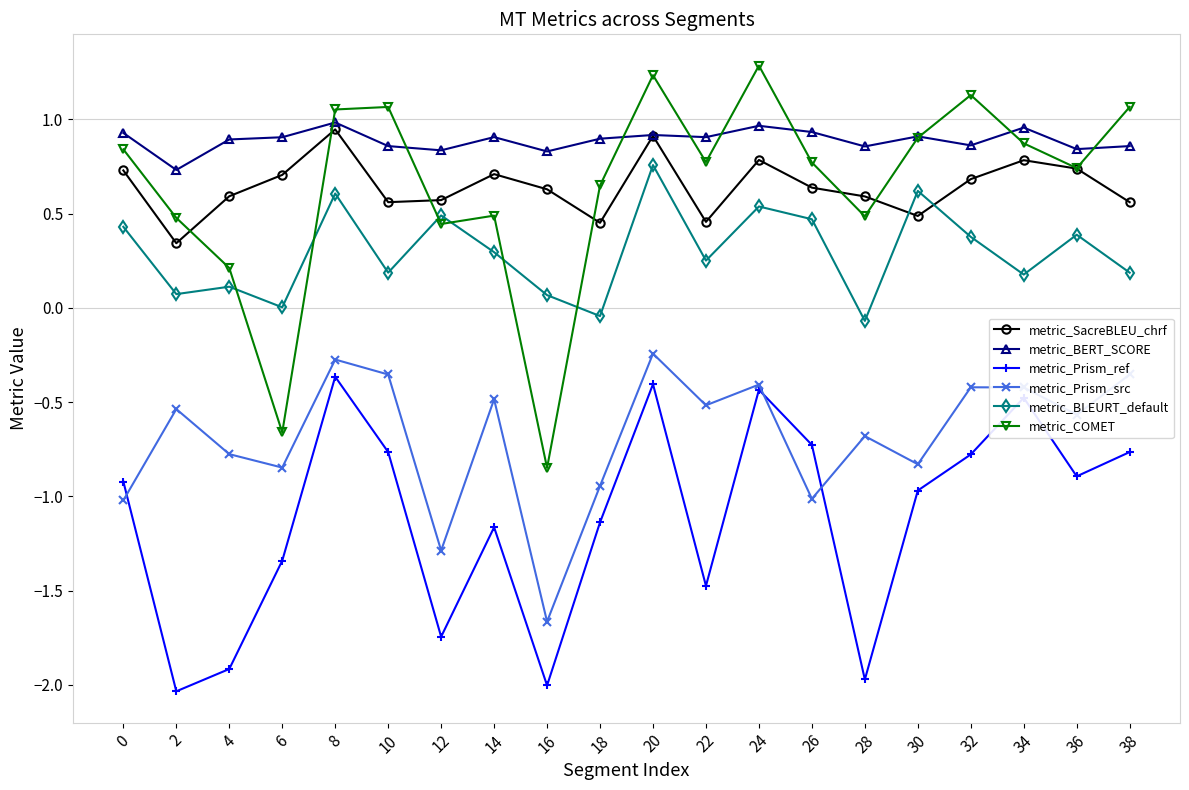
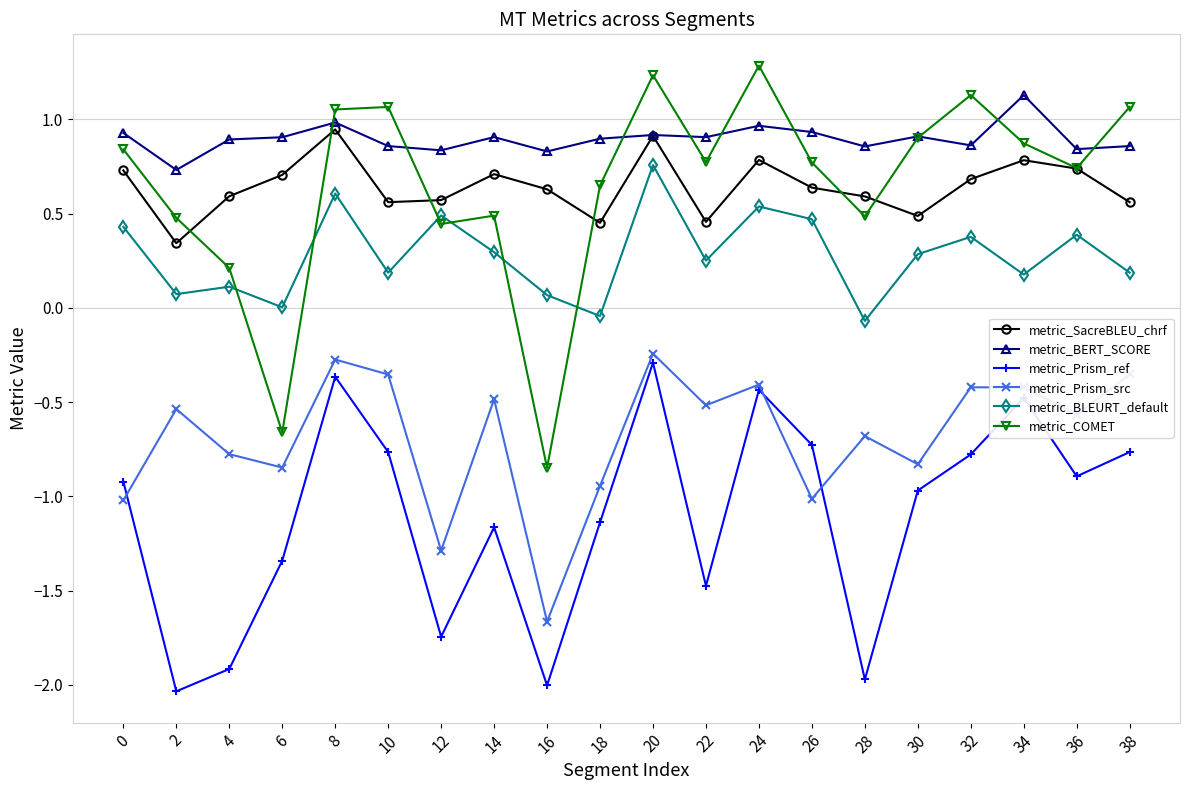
  {
    "metric_SacreBLEU_chrf": {
      "0": 0.73,
      "2": 0.34,
      "4": 0.59,
      "6": 0.71,
      "8": 0.95,
      "10": 0.56,
      "12": 0.57,
      "14": 0.71,
      "16": 0.63,
      "18": 0.45,
      "22": 0.46,
      "24": 0.79,
      "26": 0.64,
      "28": 0.59,
      "30": 0.49,
      "32": 0.68,
      "34": 0.78,
      "38": 0.56
    },
    "metric_BERT_SCORE": {
      "0": 0.93,
      "2": 0.73,
      "4": 0.89,
      "6": 0.91,
      "8": 0.98,
      "10": 0.86,
      "12": 0.84,
      "14": 0.91,
      "16": 0.83,
      "18": 0.90,
      "22": 0.91,
      "24": 0.97,
      "26": 0.93,
      "28": 0.86,
      "32": 0.86,
-     "34": 0.96,
+     "34": 1.13,
      "36": 0.84,
      "38": 0.86
    },
    "metric_Prism_ref": {
      "0": -0.92,
      "2": -2.03,
      "4": -1.92,
      "6": -1.34,
      "8": -0.37,
      "10": -0.76,
      "12": -1.74,
      "14": -1.16,
      "16": -2.00,
      "18": -1.14,
-     "20": -0.40,
+     "20": -0.29,
      "22": -1.47,
      "24": -0.43,
      "26": -0.73,
      "28": -1.97,
      "30": -0.97,
      "32": -0.78,
      "36": -0.89,
      "38": -0.76
    },
    "metric_Prism_src": {
      "0": -1.02,
      "2": -0.54,
      "4": -0.78,
      "6": -0.85,
      "8": -0.27,
      "10": -0.35,
      "12": -1.29,
      "14": -0.48,
      "16": -1.66,
      "18": -0.94,
      "20": -0.24,
      "22": -0.52,
      "24": -0.41,
      "26": -1.01,
      "28": -0.68,
      "30": -0.83,
      "32": -0.42
    },
    "metric_BLEURT_default": {
      "0": 0.43,
      "2": 0.07,
      "4": 0.11,
      "6": 0.00,
      "8": 0.61,
      "10": 0.19,
      "12": 0.49,
      "14": 0.30,
      "16": 0.07,
      "18": -0.04,
      "20": 0.76,
      "22": 0.25,
      "24": 0.54,
      "26": 0.47,
      "28": -0.07,
-     "30": 0.62,
+     "30": 0.29,
      "32": 0.38,
      "34": 0.18,
      "36": 0.39,
      "38": 0.19
    },
    "metric_COMET": {
      "0": 0.84,
      "2": 0.48,
      "4": 0.21,
      "6": -0.66,
      "8": 1.05,
      "10": 1.07,
      "12": 0.45,
      "14": 0.49,
      "16": -0.85,
      "18": 0.65,
      "20": 1.24,
      "22": 0.77,
      "24": 1.29,
      "26": 0.77,
      "28": 0.49,
      "32": 1.13,
      "34": 0.87,
      "38": 1.07
    }
  }
